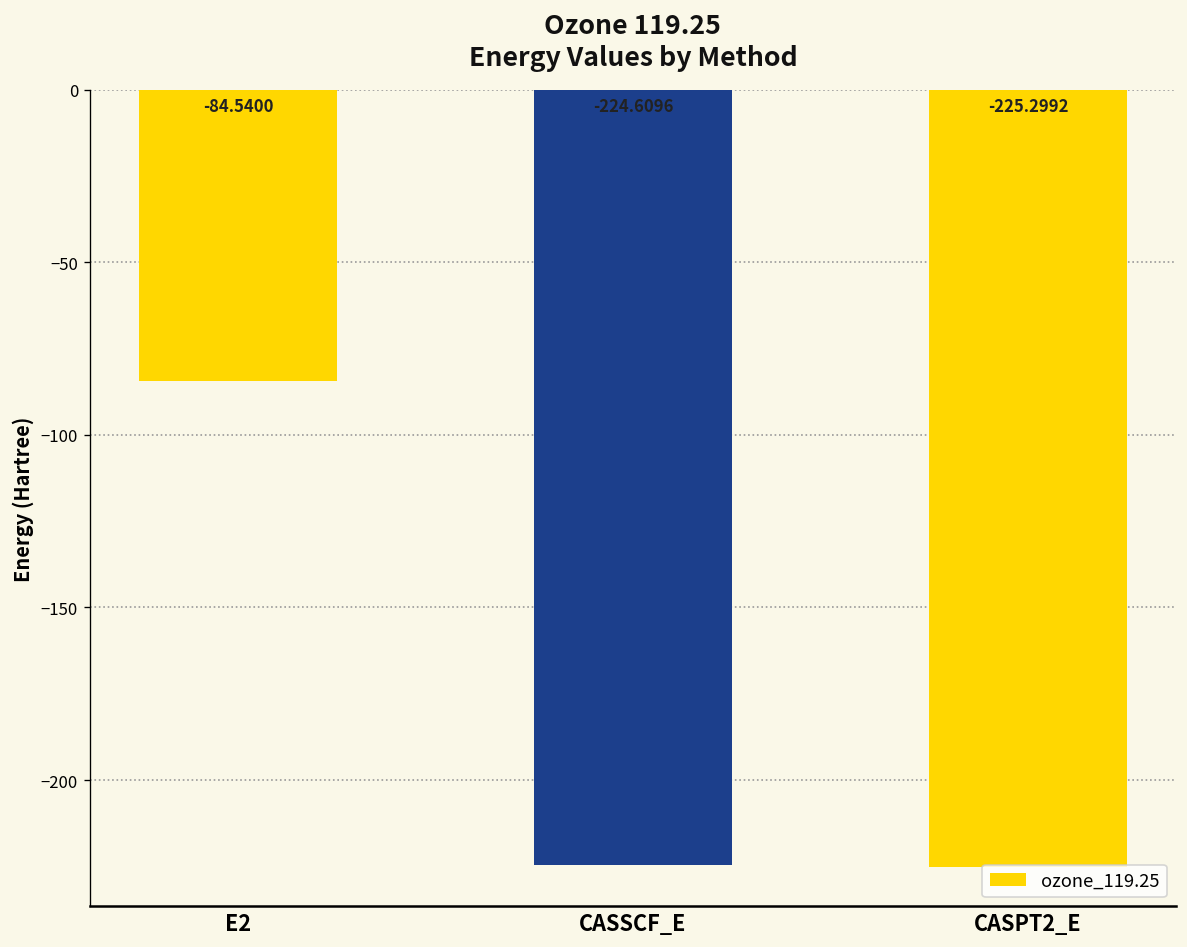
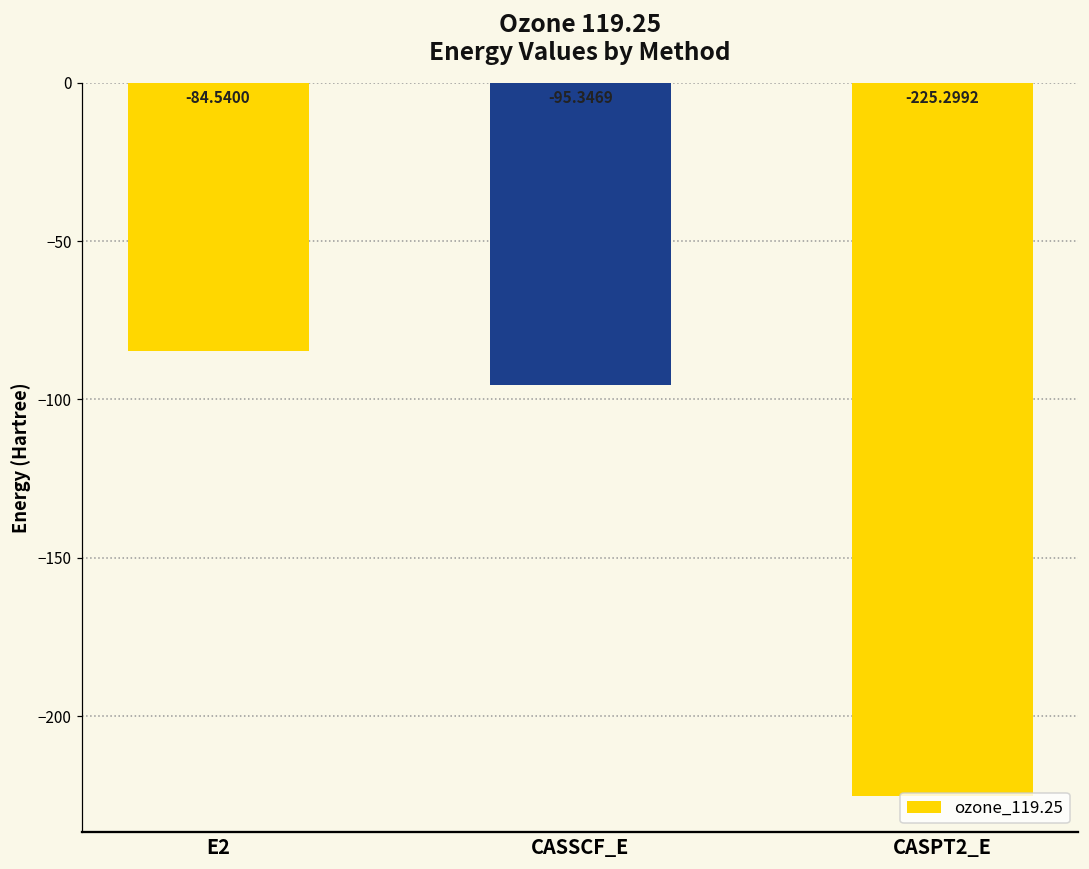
  {
    "E2": -84.5400,
-   "CASSCF_E": -224.6096
+   "CASSCF_E": -95.3469
  }
